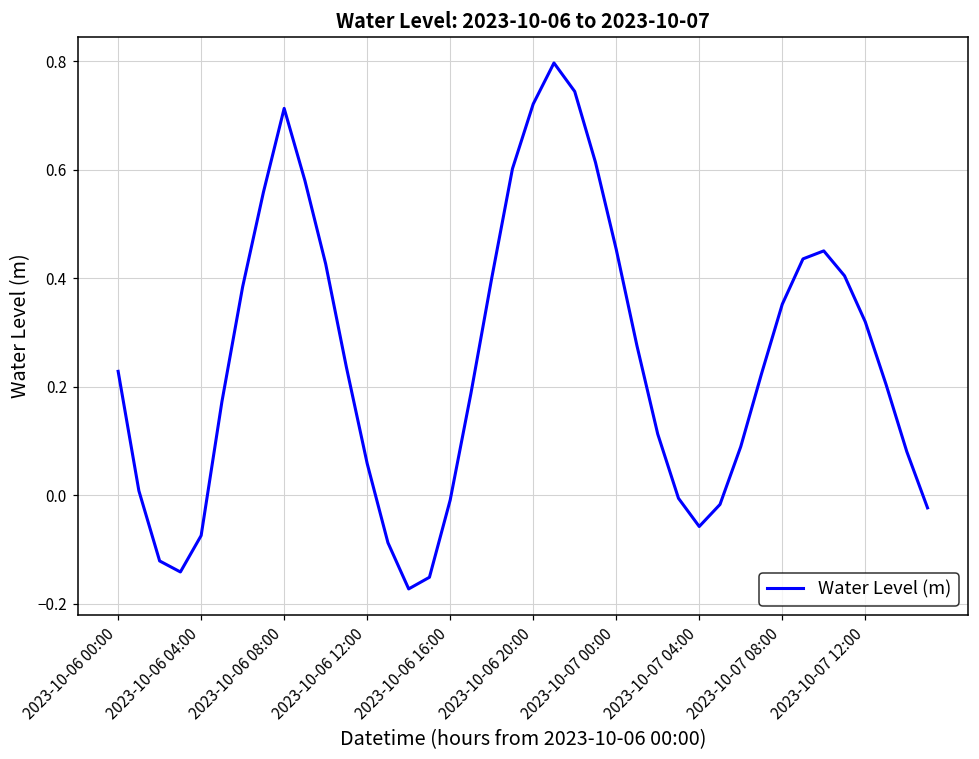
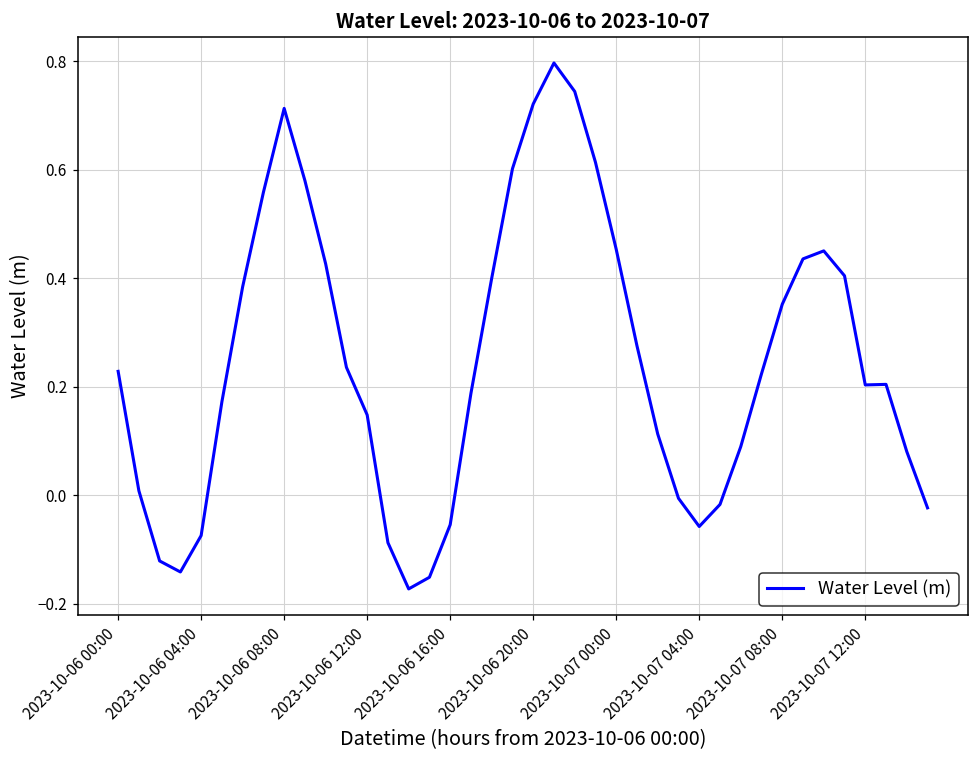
  {
    "2023-10-06 00:00": 0.23,
    "2023-10-06 04:00": -0.07,
    "2023-10-06 08:00": 0.71,
-   "2023-10-06 12:00": 0.06,
-   "2023-10-06 16:00": -0.01,
+   "2023-10-06 12:00": 0.15,
+   "2023-10-06 16:00": -0.05,
    "2023-10-06 20:00": 0.72,
    "2023-10-07 00:00": 0.45,
    "2023-10-07 04:00": -0.06,
    "2023-10-07 08:00": 0.35,
-   "2023-10-07 12:00": 0.32
+   "2023-10-07 12:00": 0.20
  }
